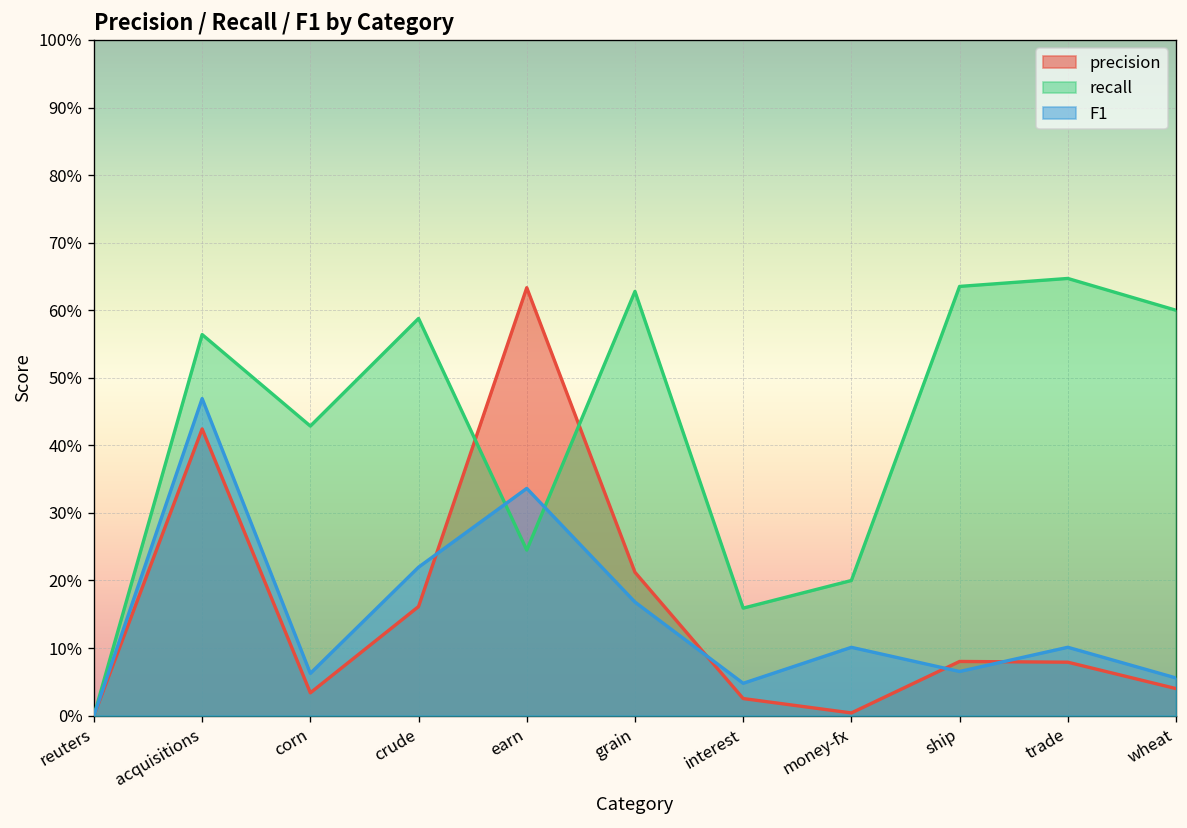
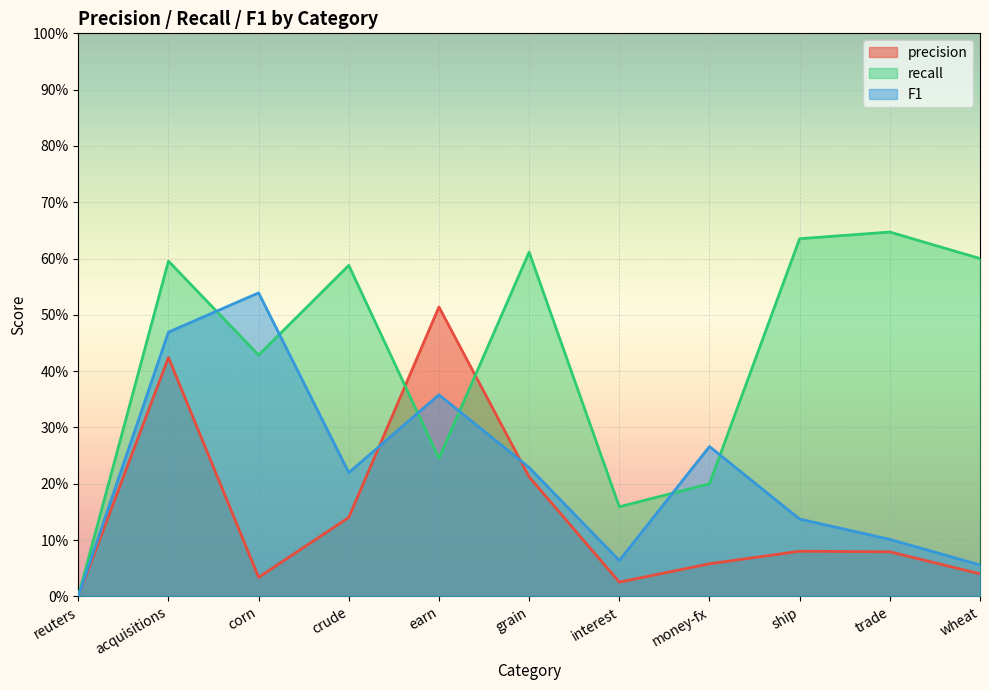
  {
    "precision": {
      "acquisitions": "42%",
      "corn": "3%",
-     "crude": "16%",
-     "earn": "63%",
+     "crude": "14%",
+     "earn": "51%",
      "grain": "21%",
      "interest": "3%",
-     "money-fx": "0%",
+     "money-fx": "6%",
      "ship": "8%",
      "trade": "8%",
      "wheat": "4%"
    },
    "recall": {
-     "acquisitions": "56%",
+     "acquisitions": "60%",
      "corn": "43%",
      "crude": "59%",
      "earn": "25%",
-     "grain": "63%",
+     "grain": "61%",
      "interest": "16%",
      "money-fx": "20%",
      "ship": "64%",
      "trade": "65%",
      "wheat": "60%"
    },
    "F1": {
      "acquisitions": "47%",
-     "corn": "6%",
+     "corn": "54%",
      "crude": "22%",
-     "earn": "34%",
-     "grain": "17%",
-     "interest": "5%",
-     "money-fx": "10%",
-     "ship": "7%",
+     "earn": "36%",
+     "grain": "23%",
+     "interest": "6%",
+     "money-fx": "27%",
+     "ship": "14%",
      "trade": "10%",
      "wheat": "6%"
    }
  }
